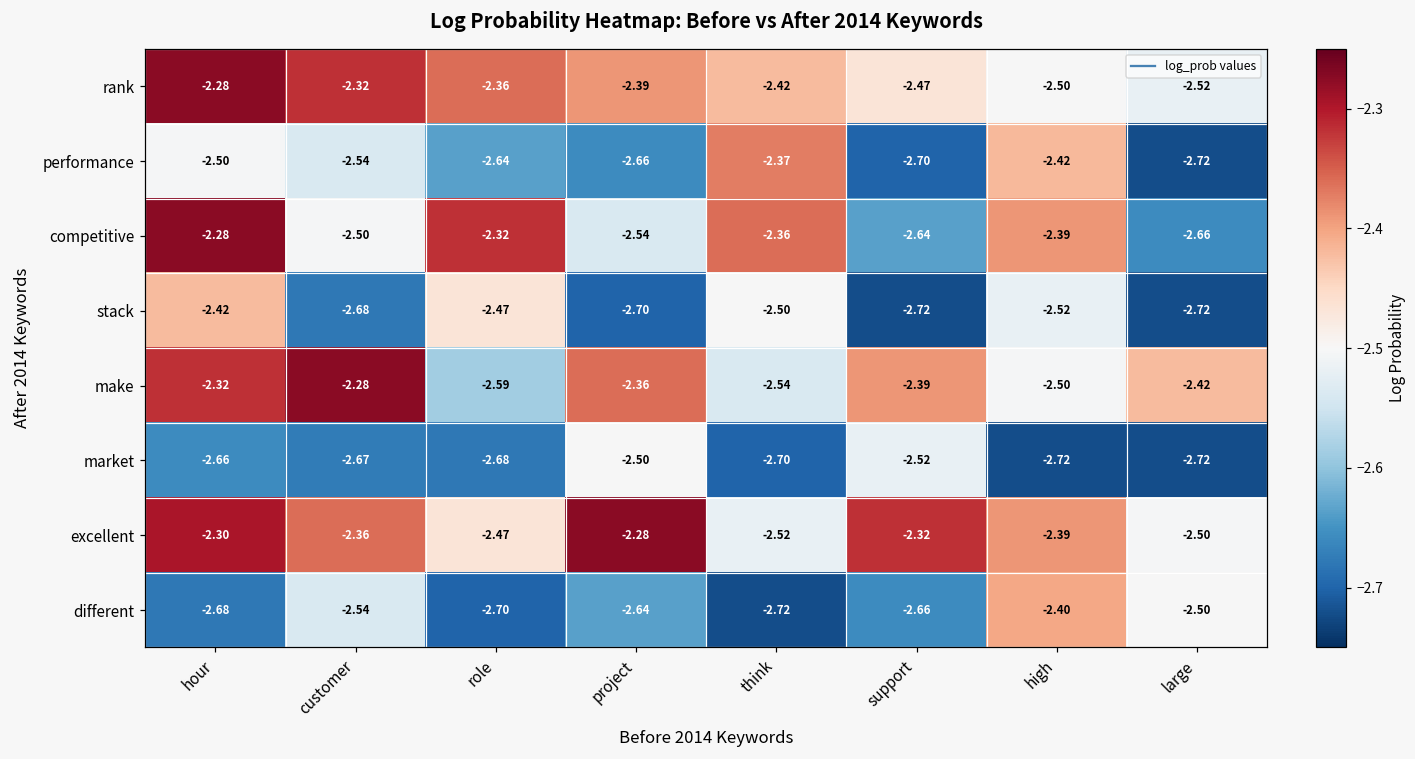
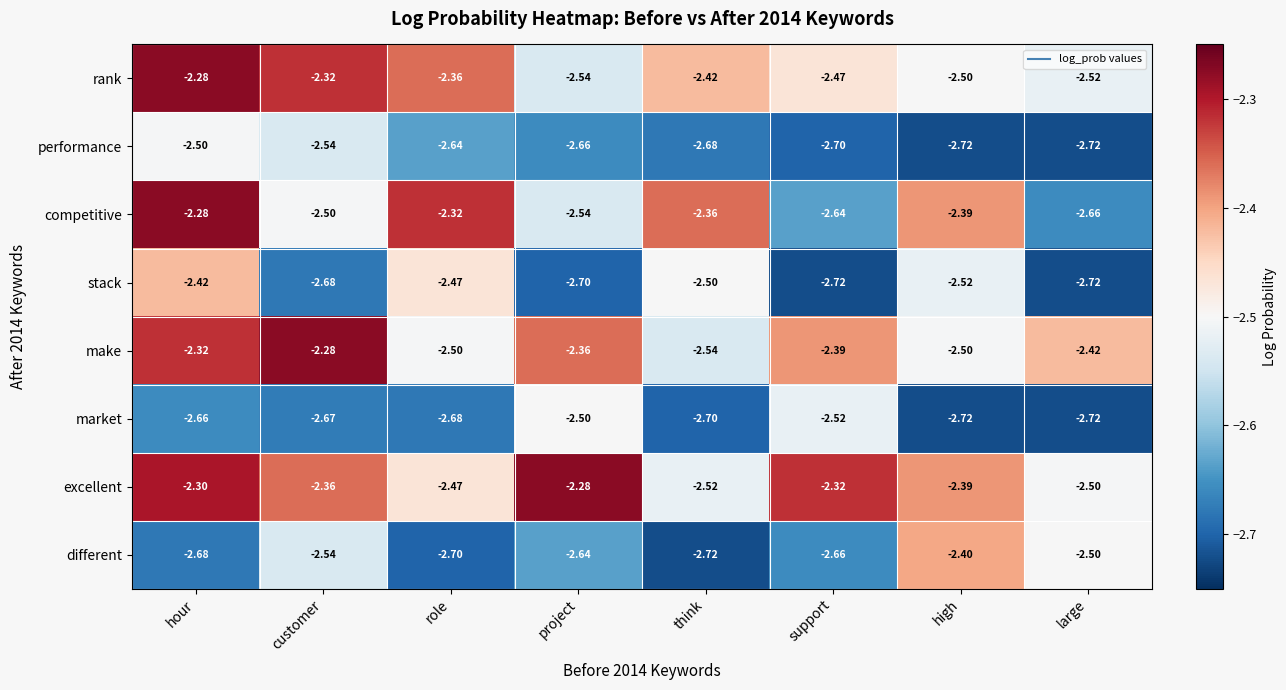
  {
    "rank": {
      "hour": -2.28,
      "customer": -2.32,
      "role": -2.36,
-     "project": -2.39,
+     "project": -2.54,
      "think": -2.42,
      "support": -2.47,
      "high": -2.50,
      "large": -2.52
    },
    "performance": {
      "hour": -2.50,
      "customer": -2.54,
      "role": -2.64,
      "project": -2.66,
-     "think": -2.37,
+     "think": -2.68,
      "support": -2.70,
-     "high": -2.42,
+     "high": -2.72,
      "large": -2.72
    },
    "competitive": {
      "hour": -2.28,
      "customer": -2.50,
      "role": -2.32,
      "project": -2.54,
      "think": -2.36,
      "support": -2.64,
      "high": -2.39,
      "large": -2.66
    },
    "stack": {
      "hour": -2.42,
      "customer": -2.68,
      "role": -2.47,
      "project": -2.70,
      "think": -2.50,
      "support": -2.72,
      "high": -2.52,
      "large": -2.72
    },
    "make": {
      "hour": -2.32,
      "customer": -2.28,
-     "role": -2.59,
+     "role": -2.50,
      "project": -2.36,
      "think": -2.54,
      "support": -2.39,
      "high": -2.50,
      "large": -2.42
    },
    "market": {
      "hour": -2.66,
      "customer": -2.67,
      "role": -2.68,
      "project": -2.50,
      "think": -2.70,
      "support": -2.52,
      "high": -2.72,
      "large": -2.72
    },
    "excellent": {
      "hour": -2.30,
      "customer": -2.36,
      "role": -2.47,
      "project": -2.28,
      "think": -2.52,
      "support": -2.32,
      "high": -2.39,
      "large": -2.50
    },
    "different": {
      "hour": -2.68,
      "customer": -2.54,
      "role": -2.70,
      "project": -2.64,
      "think": -2.72,
      "support": -2.66,
      "high": -2.40,
      "large": -2.50
    }
  }
